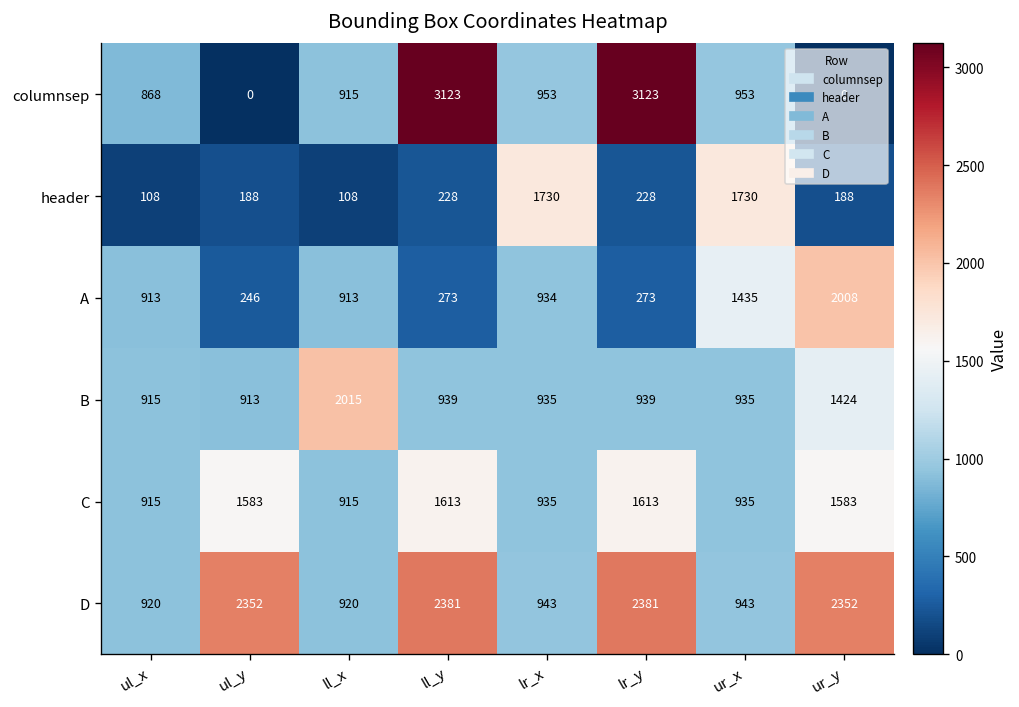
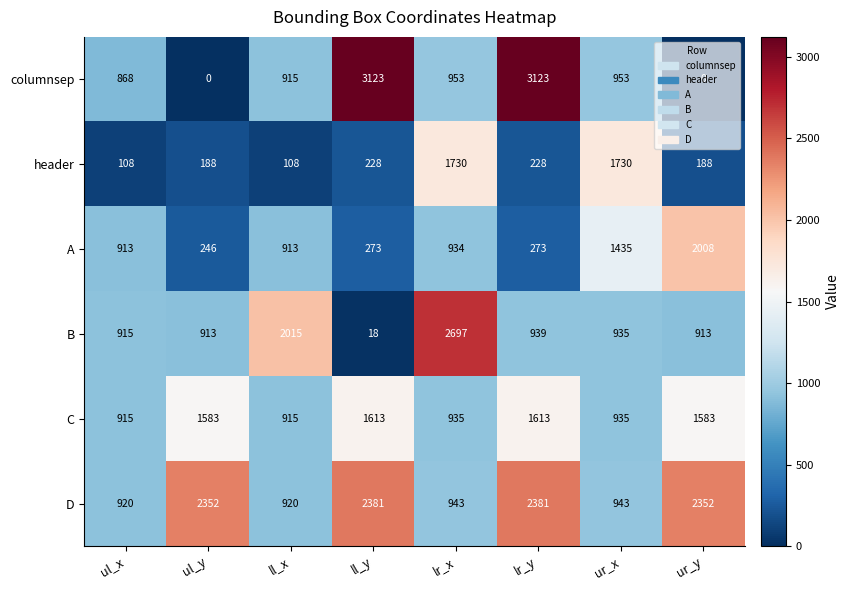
  {
    "columnsep": {
      "ul_x": 868,
      "ul_y": 0,
      "ll_x": 915,
      "ll_y": 3123,
      "lr_x": 953,
      "lr_y": 3123,
      "ur_x": 953
    },
    "header": {
      "ul_x": 108,
      "ul_y": 188,
      "ll_x": 108,
      "ll_y": 228,
      "lr_x": 1730,
      "lr_y": 228,
      "ur_x": 1730,
      "ur_y": 188
    },
    "A": {
      "ul_x": 913,
      "ul_y": 246,
      "ll_x": 913,
      "ll_y": 273,
      "lr_x": 934,
      "lr_y": 273,
      "ur_x": 1435,
      "ur_y": 2008
    },
    "B": {
      "ul_x": 915,
      "ul_y": 913,
      "ll_x": 2015,
-     "ll_y": 939,
-     "lr_x": 935,
+     "ll_y": 18,
+     "lr_x": 2697,
      "lr_y": 939,
      "ur_x": 935,
-     "ur_y": 1424
+     "ur_y": 913
    },
    "C": {
      "ul_x": 915,
      "ul_y": 1583,
      "ll_x": 915,
      "ll_y": 1613,
      "lr_x": 935,
      "lr_y": 1613,
      "ur_x": 935,
      "ur_y": 1583
    },
    "D": {
      "ul_x": 920,
      "ul_y": 2352,
      "ll_x": 920,
      "ll_y": 2381,
      "lr_x": 943,
      "lr_y": 2381,
      "ur_x": 943,
      "ur_y": 2352
    }
  }
